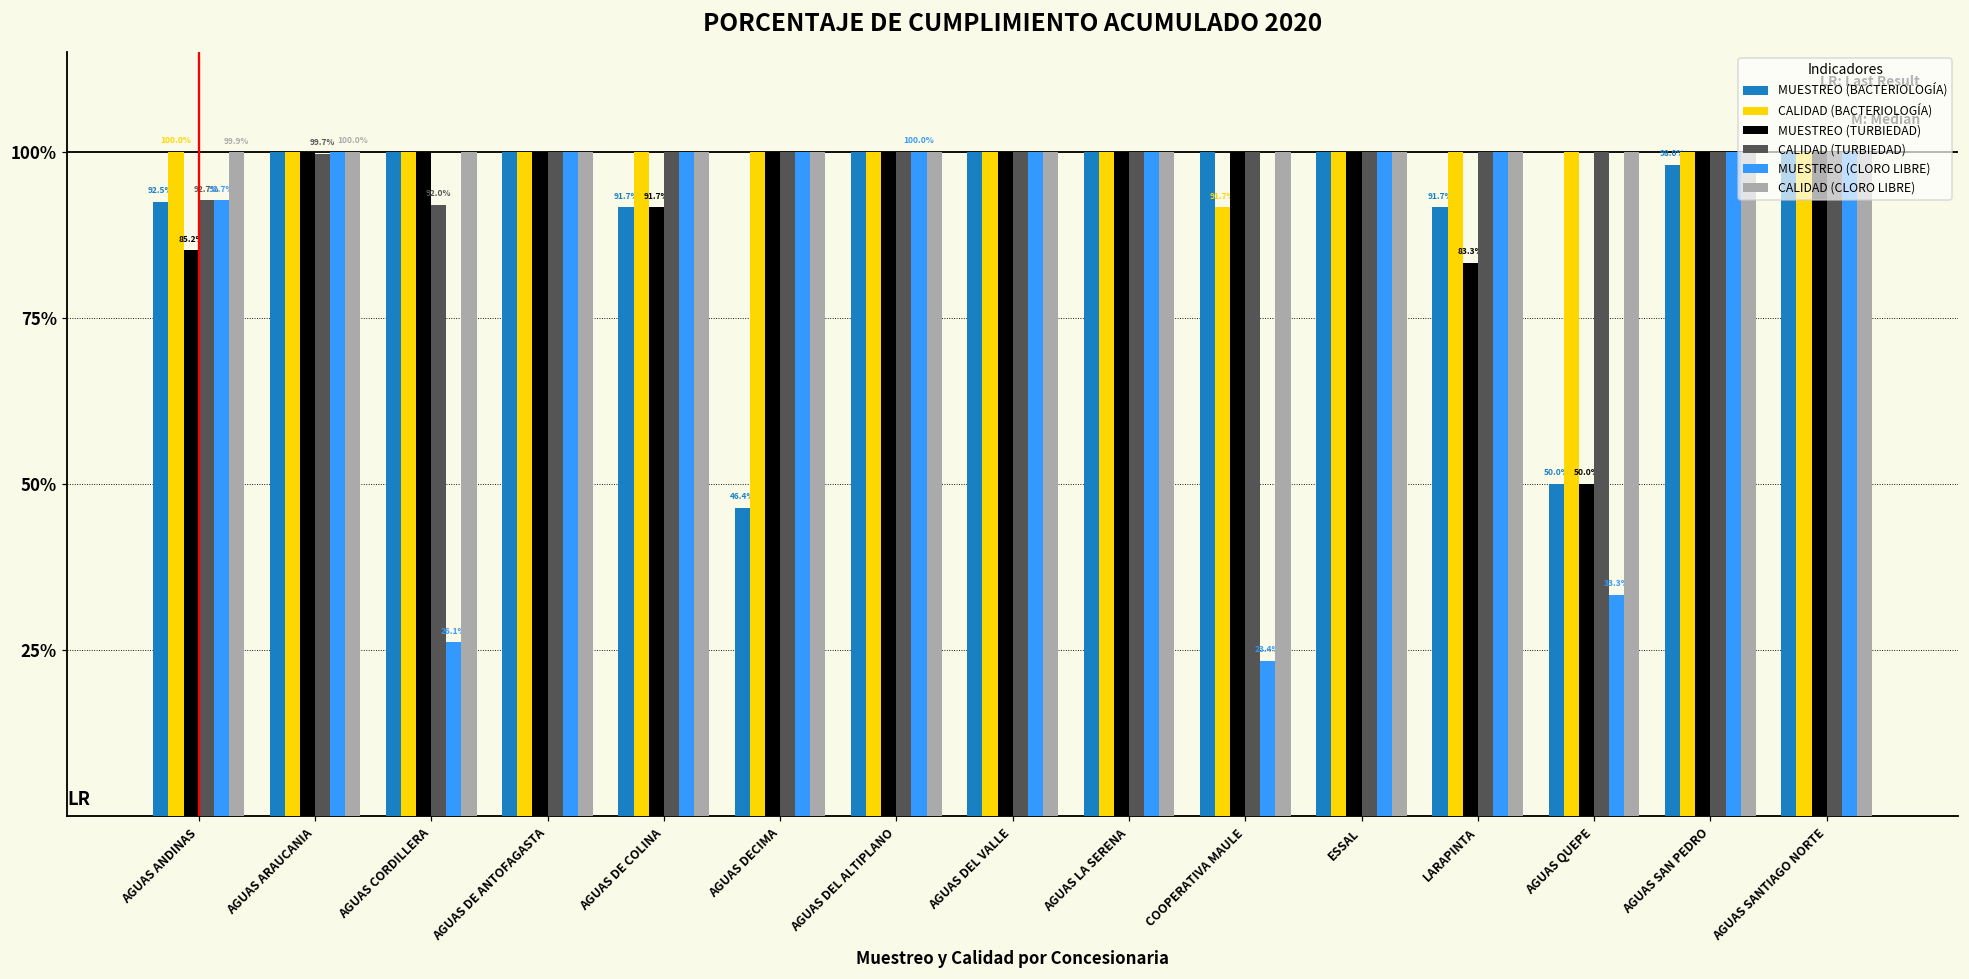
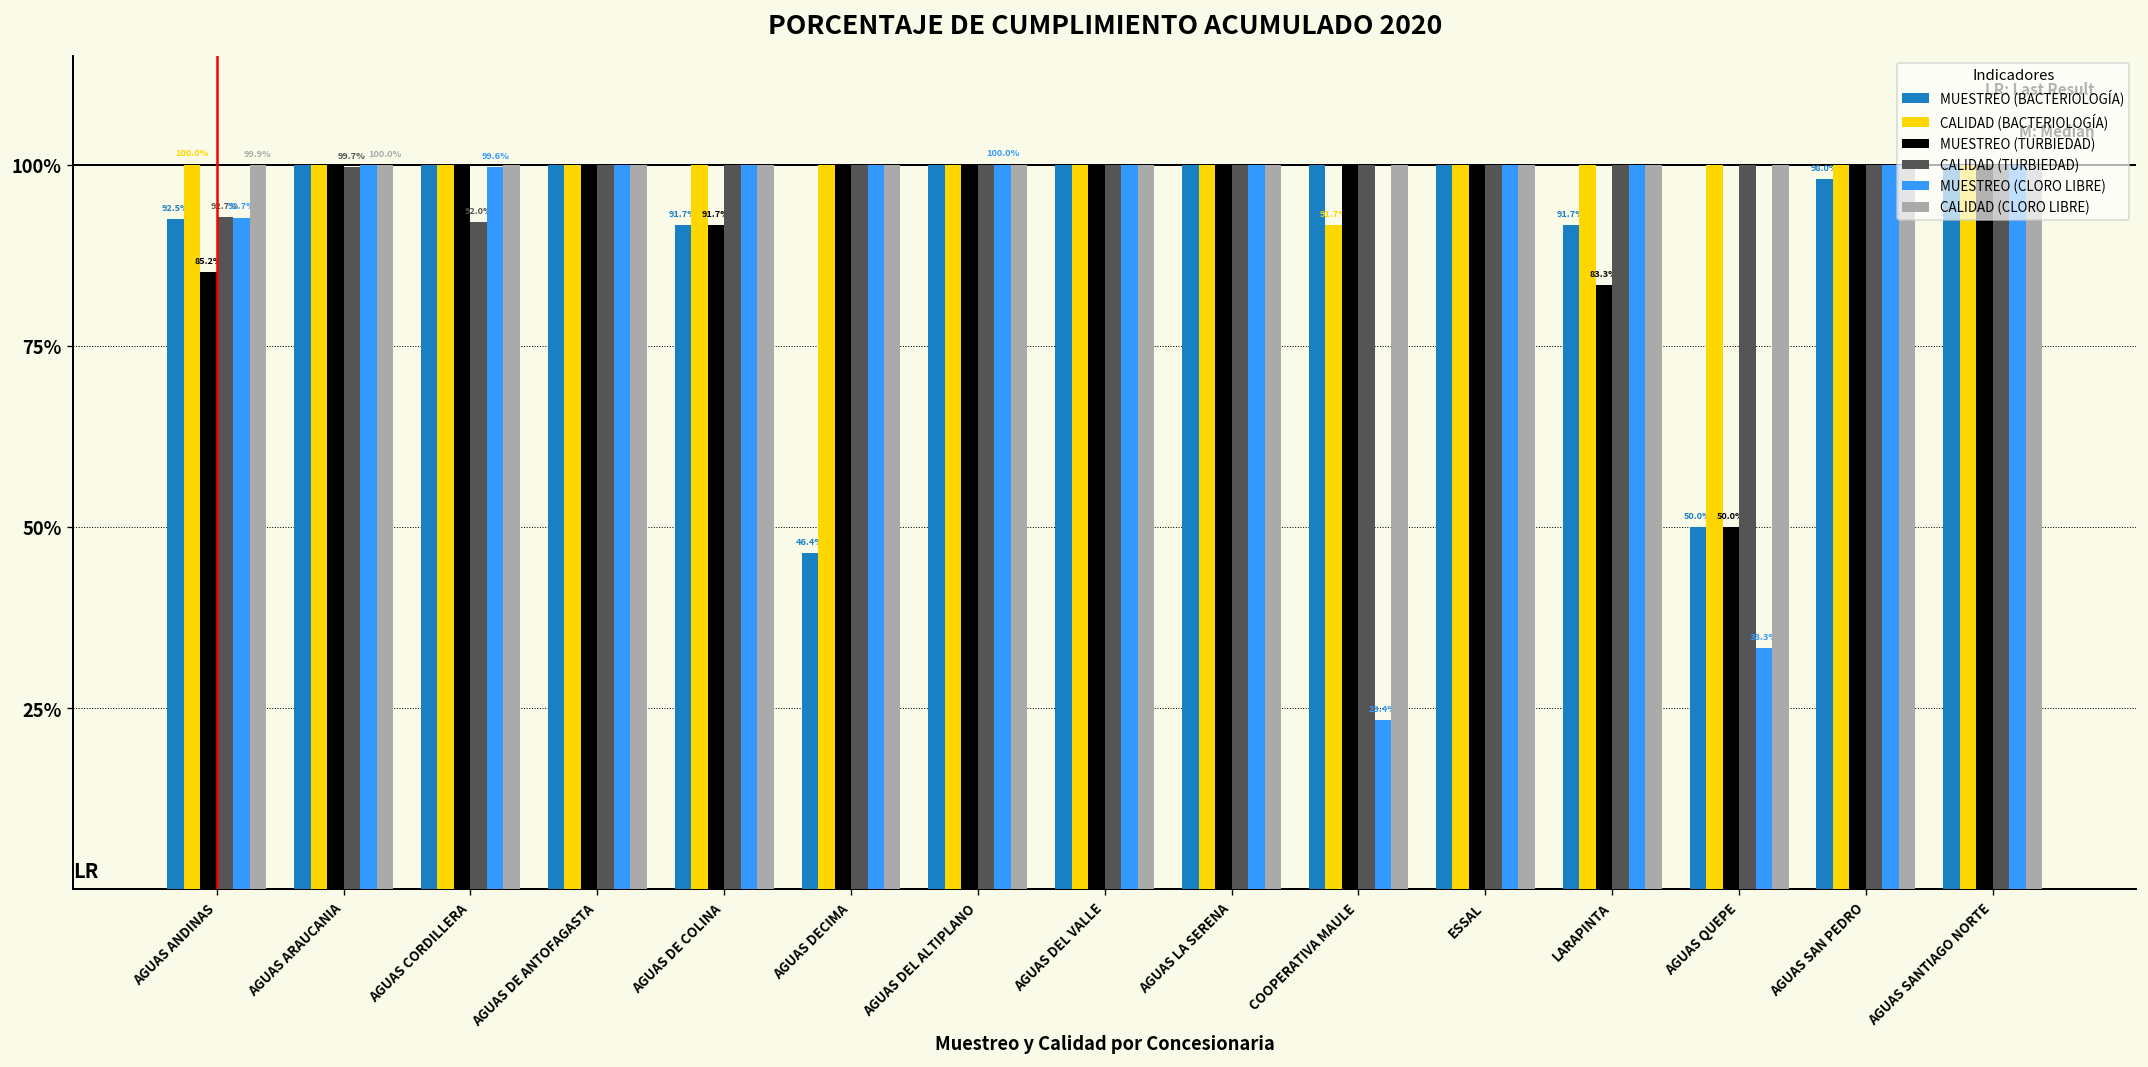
  {
    "MUESTREO (BACTERIOLOGÍA)": {
      "AGUAS ANDINAS": "92.5%",
      "AGUAS DE COLINA": "91.7%",
      "AGUAS DECIMA": "46.4%",
      "LARAPINTA": "91.7%",
      "AGUAS QUEPE": "50.0%",
      "AGUAS SAN PEDRO": "98.0%"
    },
    "CALIDAD (BACTERIOLOGÍA)": {
      "AGUAS ANDINAS": "100.0%",
      "COOPERATIVA MAULE": "91.7%"
    },
    "MUESTREO (TURBIEDAD)": {
      "AGUAS ANDINAS": "85.2%",
      "AGUAS DE COLINA": "91.7%",
      "LARAPINTA": "83.3%",
      "AGUAS QUEPE": "50.0%"
    },
    "CALIDAD (TURBIEDAD)": {
      "AGUAS ARAUCANIA": "99.7%",
      "AGUAS CORDILLERA": "92.0%",
      "AGUAS DEL ALTIPLANO": "100.0%"
    },
    "MUESTREO (CLORO LIBRE)": {
      "AGUAS ARAUCANIA": "100.0%",
-     "AGUAS CORDILLERA": "26.1%",
+     "AGUAS CORDILLERA": "99.6%",
      "AGUAS DEL ALTIPLANO": "100.0%",
      "COOPERATIVA MAULE": "23.4%",
      "AGUAS QUEPE": "33.3%"
    },
    "CALIDAD (CLORO LIBRE)": {
      "AGUAS ANDINAS": "99.9%",
      "AGUAS ARAUCANIA": "100.0%",
      "AGUAS DEL ALTIPLANO": "100.0%"
    }
  }
